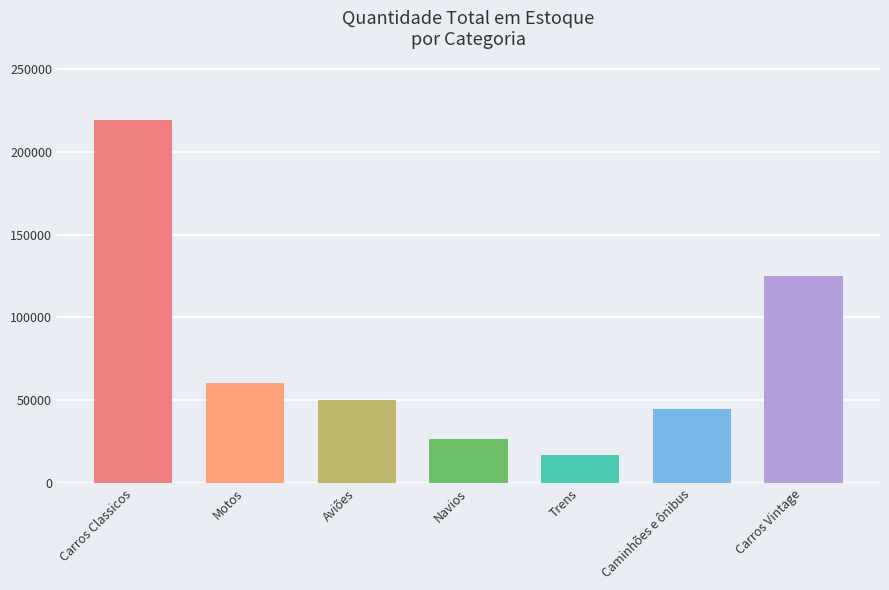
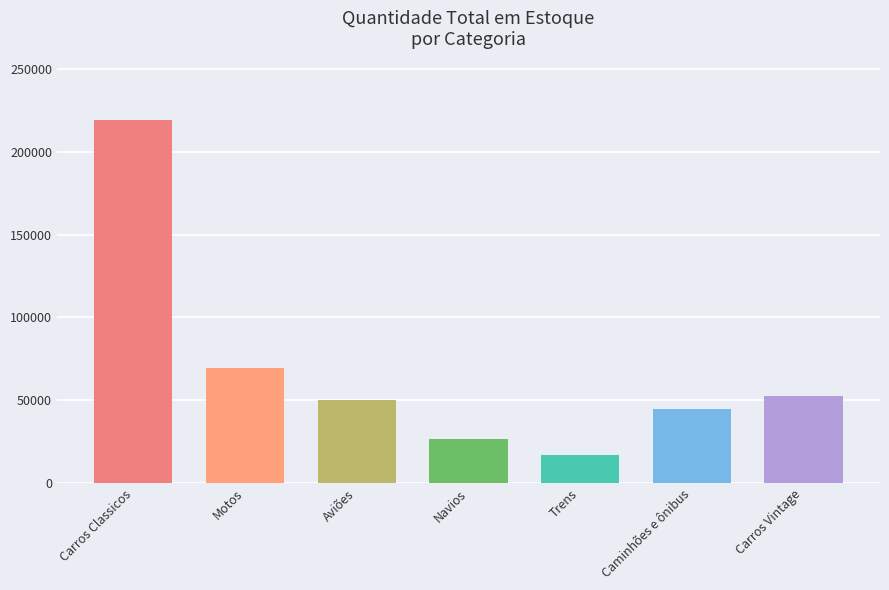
  {
    "Carros Classicos": 219000,
-   "Motos": 60000,
+   "Motos": 69000,
    "Aviões": 50000,
    "Navios": 27000,
    "Trens": 17000,
    "Caminhões e ônibus": 44000,
-   "Carros Vintage": 125000
+   "Carros Vintage": 53000
  }
